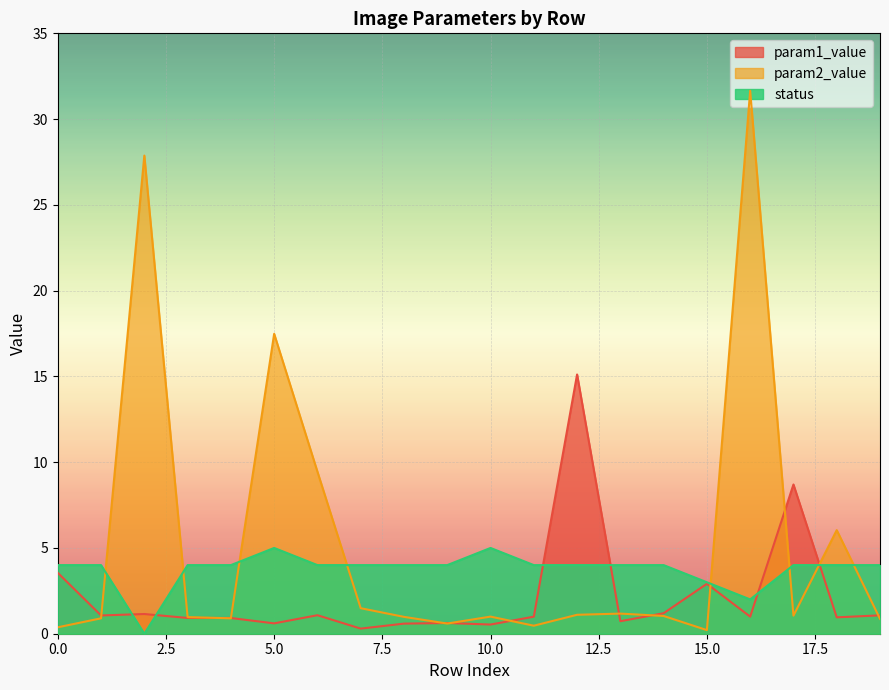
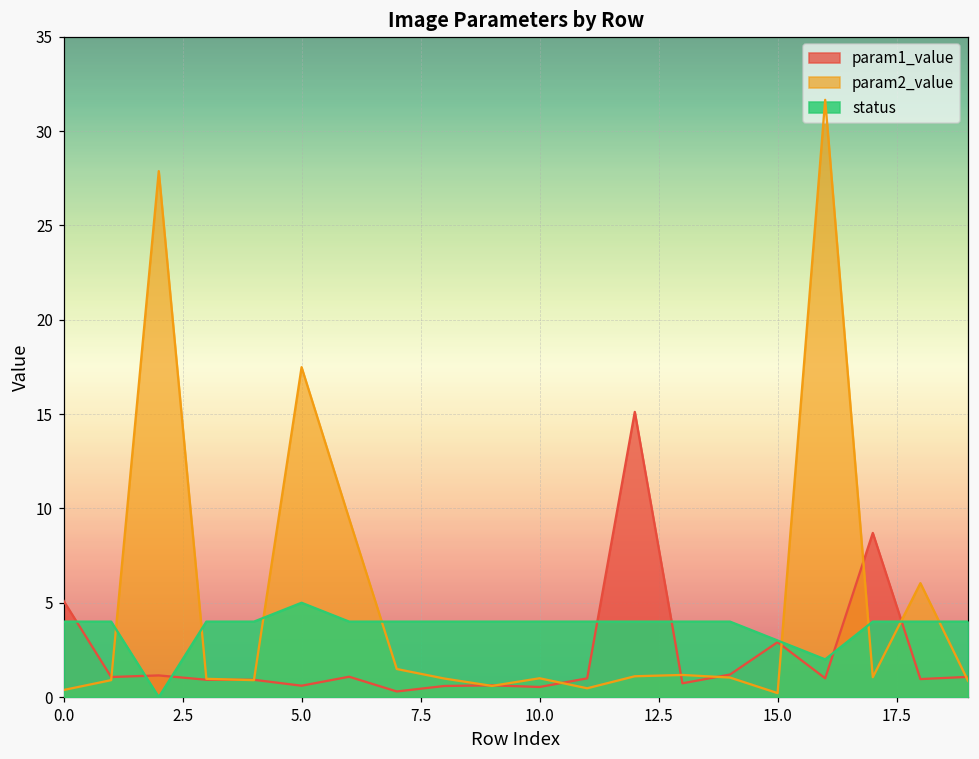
  {
    "param1_value": {
-     "0.0": 3.6,
+     "0.0": 5.1,
      "5.0": 0.6,
      "10.0": 0.5
    },
    "param2_value": {
      "0.0": 0.4,
      "5.0": 17.5,
      "10.0": 1.0,
      "15.0": 0.2
    },
    "status": {
      "0.0": 4,
      "5.0": 5,
-     "10.0": 5
+     "10.0": 4
    }
  }
